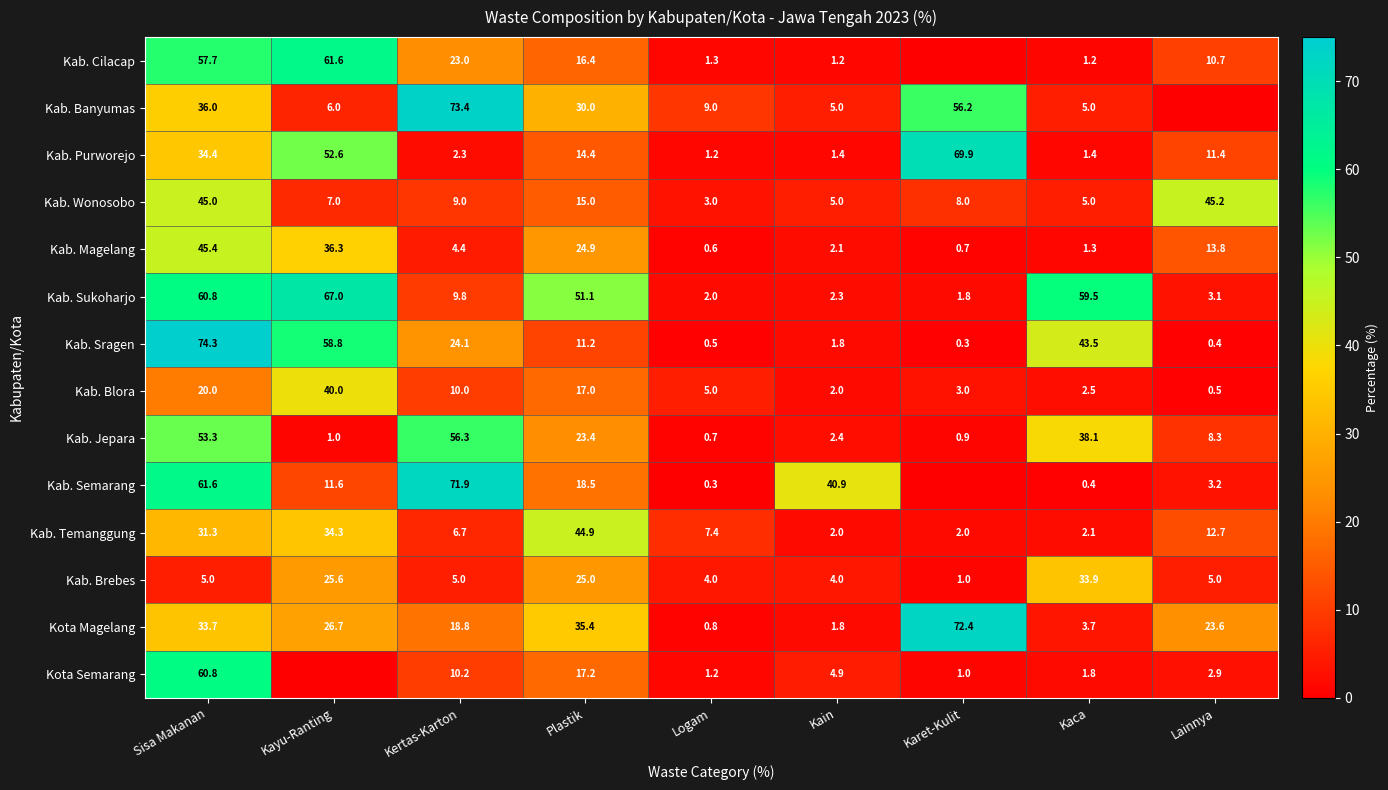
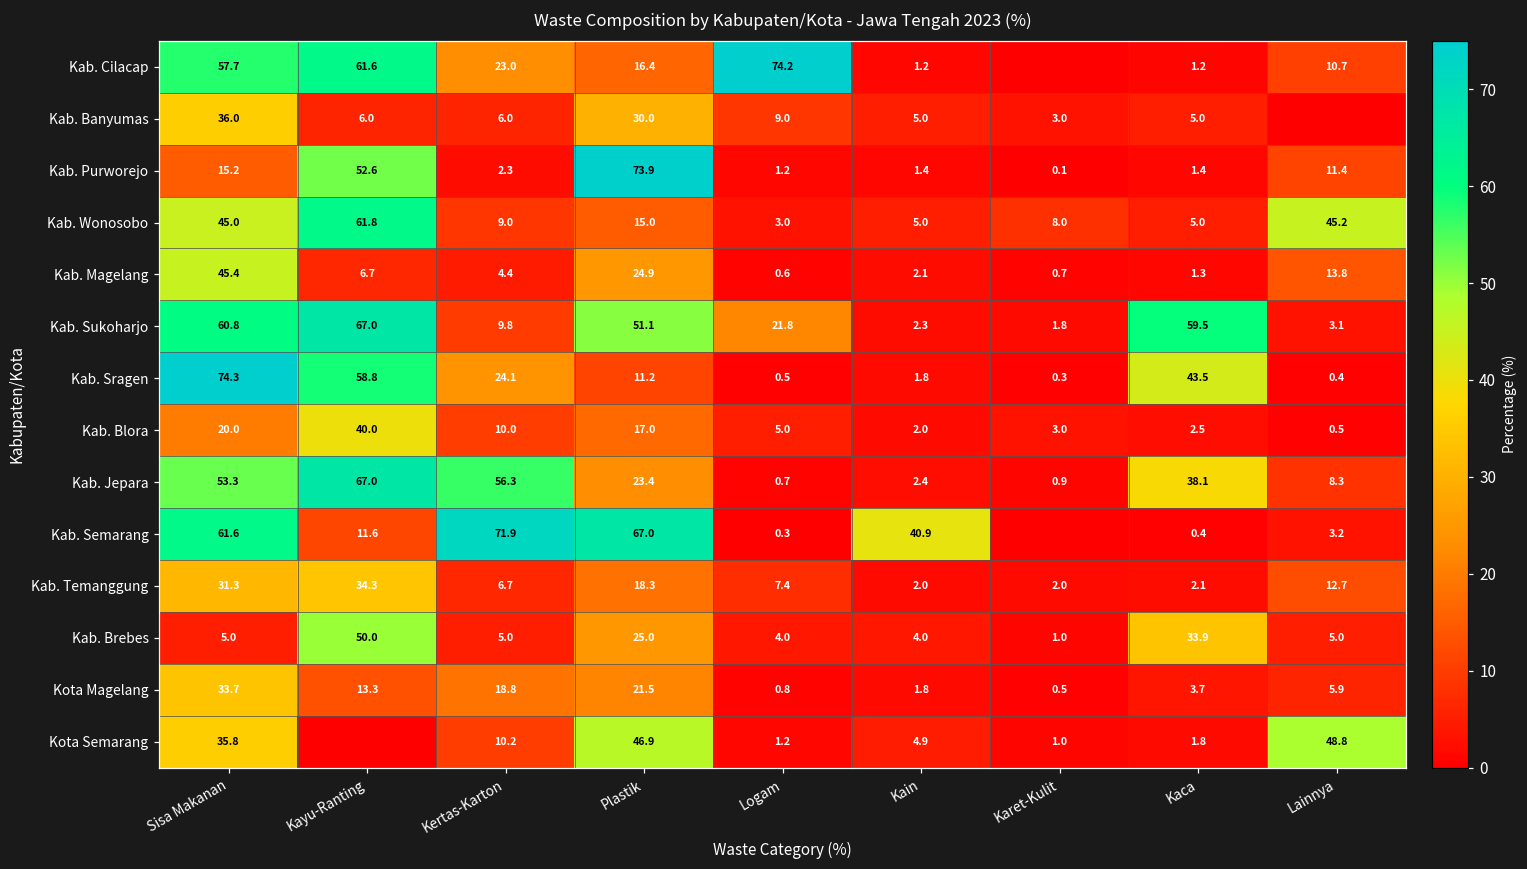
  {
    "Kab. Cilacap": {
      "Sisa Makanan": 57.7,
      "Kayu-Ranting": 61.6,
      "Kertas-Karton": 23.0,
      "Plastik": 16.4,
-     "Logam": 1.3,
+     "Logam": 74.2,
      "Kain": 1.2,
      "Kaca": 1.2,
      "Lainnya": 10.7
    },
    "Kab. Banyumas": {
      "Sisa Makanan": 36.0,
      "Kayu-Ranting": 6.0,
-     "Kertas-Karton": 73.4,
+     "Kertas-Karton": 6.0,
      "Plastik": 30.0,
      "Logam": 9.0,
      "Kain": 5.0,
-     "Karet-Kulit": 56.2,
+     "Karet-Kulit": 3.0,
      "Kaca": 5.0
    },
    "Kab. Purworejo": {
-     "Sisa Makanan": 34.4,
+     "Sisa Makanan": 15.2,
      "Kayu-Ranting": 52.6,
      "Kertas-Karton": 2.3,
-     "Plastik": 14.4,
+     "Plastik": 73.9,
      "Logam": 1.2,
      "Kain": 1.4,
-     "Karet-Kulit": 69.9,
+     "Karet-Kulit": 0.1,
      "Kaca": 1.4,
      "Lainnya": 11.4
    },
    "Kab. Wonosobo": {
      "Sisa Makanan": 45.0,
-     "Kayu-Ranting": 7.0,
+     "Kayu-Ranting": 61.8,
      "Kertas-Karton": 9.0,
      "Plastik": 15.0,
      "Logam": 3.0,
      "Kain": 5.0,
      "Karet-Kulit": 8.0,
      "Kaca": 5.0,
      "Lainnya": 45.2
    },
    "Kab. Magelang": {
      "Sisa Makanan": 45.4,
-     "Kayu-Ranting": 36.3,
+     "Kayu-Ranting": 6.7,
      "Kertas-Karton": 4.4,
      "Plastik": 24.9,
      "Logam": 0.6,
      "Kain": 2.1,
      "Karet-Kulit": 0.7,
      "Kaca": 1.3,
      "Lainnya": 13.8
    },
    "Kab. Sukoharjo": {
      "Sisa Makanan": 60.8,
      "Kayu-Ranting": 67.0,
      "Kertas-Karton": 9.8,
      "Plastik": 51.1,
-     "Logam": 2.0,
+     "Logam": 21.8,
      "Kain": 2.3,
      "Karet-Kulit": 1.8,
      "Kaca": 59.5,
      "Lainnya": 3.1
    },
    "Kab. Sragen": {
      "Sisa Makanan": 74.3,
      "Kayu-Ranting": 58.8,
      "Kertas-Karton": 24.1,
      "Plastik": 11.2,
      "Logam": 0.5,
      "Kain": 1.8,
      "Karet-Kulit": 0.3,
      "Kaca": 43.5,
      "Lainnya": 0.4
    },
    "Kab. Blora": {
      "Sisa Makanan": 20.0,
      "Kayu-Ranting": 40.0,
      "Kertas-Karton": 10.0,
      "Plastik": 17.0,
      "Logam": 5.0,
      "Kain": 2.0,
      "Karet-Kulit": 3.0,
      "Kaca": 2.5,
      "Lainnya": 0.5
    },
    "Kab. Jepara": {
      "Sisa Makanan": 53.3,
-     "Kayu-Ranting": 1.0,
+     "Kayu-Ranting": 67.0,
      "Kertas-Karton": 56.3,
      "Plastik": 23.4,
      "Logam": 0.7,
      "Kain": 2.4,
      "Karet-Kulit": 0.9,
      "Kaca": 38.1,
      "Lainnya": 8.3
    },
    "Kab. Semarang": {
      "Sisa Makanan": 61.6,
      "Kayu-Ranting": 11.6,
      "Kertas-Karton": 71.9,
-     "Plastik": 18.5,
+     "Plastik": 67.0,
      "Logam": 0.3,
      "Kain": 40.9,
      "Kaca": 0.4,
      "Lainnya": 3.2
    },
    "Kab. Temanggung": {
      "Sisa Makanan": 31.3,
      "Kayu-Ranting": 34.3,
      "Kertas-Karton": 6.7,
-     "Plastik": 44.9,
+     "Plastik": 18.3,
      "Logam": 7.4,
      "Kain": 2.0,
      "Karet-Kulit": 2.0,
      "Kaca": 2.1,
      "Lainnya": 12.7
    },
    "Kab. Brebes": {
      "Sisa Makanan": 5.0,
-     "Kayu-Ranting": 25.6,
+     "Kayu-Ranting": 50.0,
      "Kertas-Karton": 5.0,
      "Plastik": 25.0,
      "Logam": 4.0,
      "Kain": 4.0,
      "Karet-Kulit": 1.0,
      "Kaca": 33.9,
      "Lainnya": 5.0
    },
    "Kota Magelang": {
      "Sisa Makanan": 33.7,
-     "Kayu-Ranting": 26.7,
+     "Kayu-Ranting": 13.3,
      "Kertas-Karton": 18.8,
-     "Plastik": 35.4,
+     "Plastik": 21.5,
      "Logam": 0.8,
      "Kain": 1.8,
-     "Karet-Kulit": 72.4,
+     "Karet-Kulit": 0.5,
      "Kaca": 3.7,
-     "Lainnya": 23.6
+     "Lainnya": 5.9
    },
    "Kota Semarang": {
-     "Sisa Makanan": 60.8,
+     "Sisa Makanan": 35.8,
      "Kertas-Karton": 10.2,
-     "Plastik": 17.2,
+     "Plastik": 46.9,
      "Logam": 1.2,
      "Kain": 4.9,
      "Karet-Kulit": 1.0,
      "Kaca": 1.8,
-     "Lainnya": 2.9
+     "Lainnya": 48.8
    }
  }
